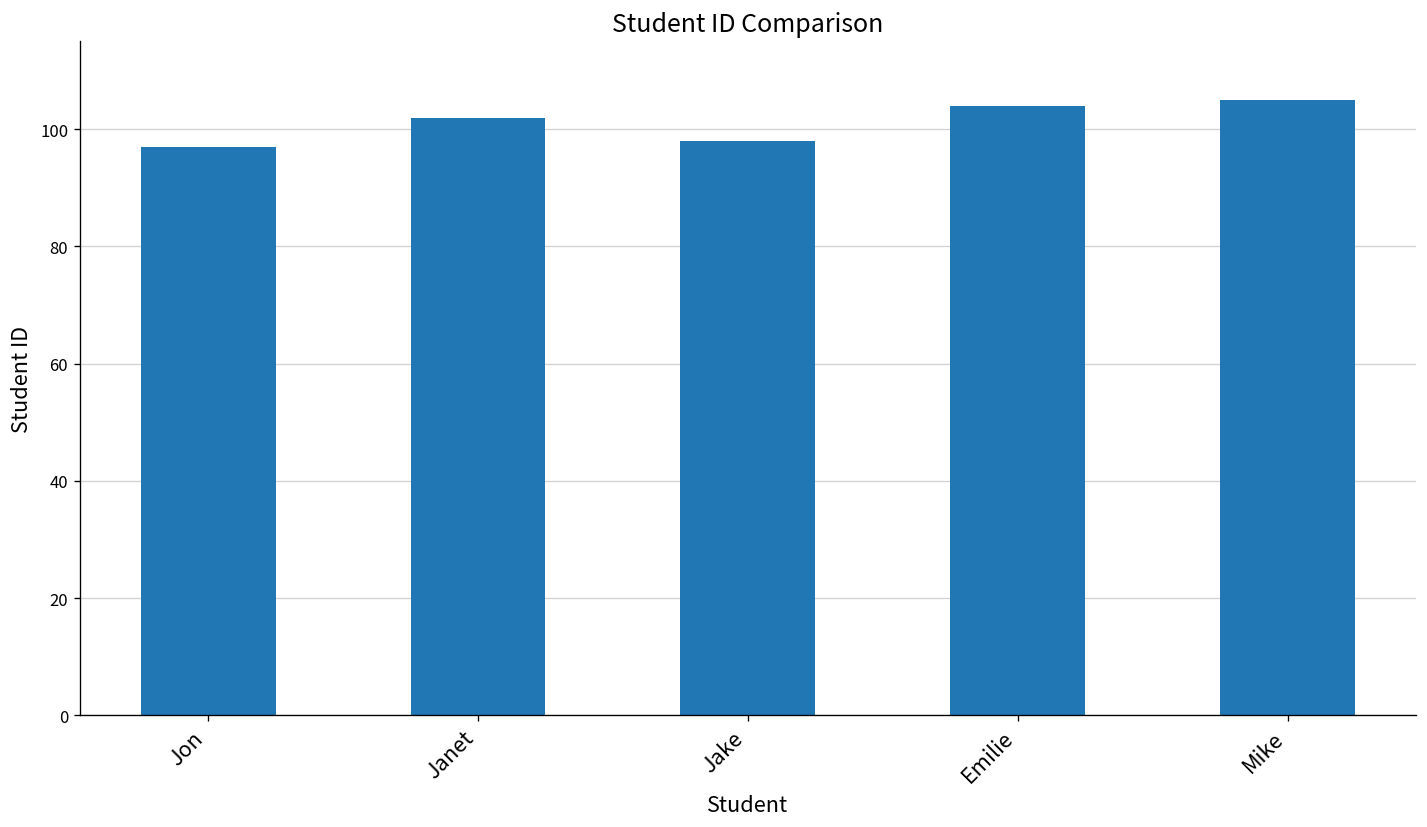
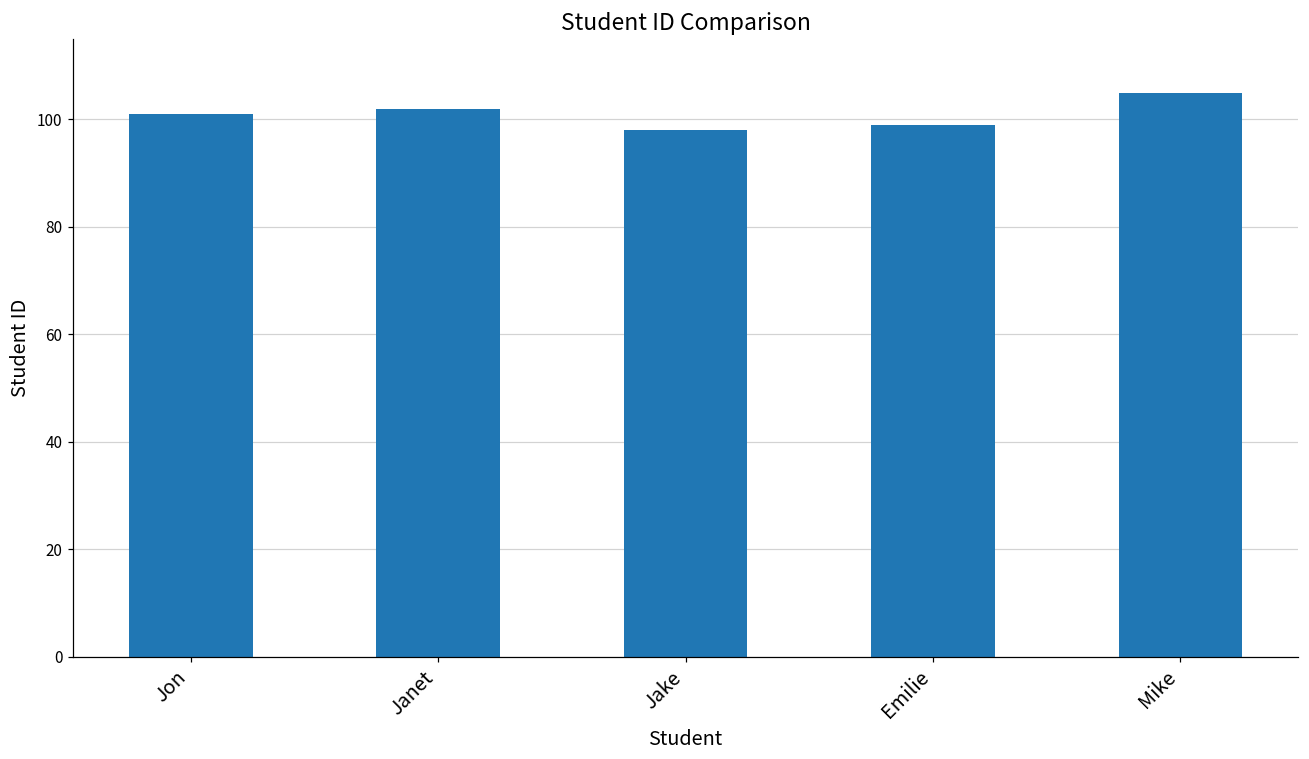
  {
-   "Jon": 97,
+   "Jon": 101,
    "Janet": 102,
    "Jake": 98,
-   "Emilie": 104,
+   "Emilie": 99,
    "Mike": 105
  }
